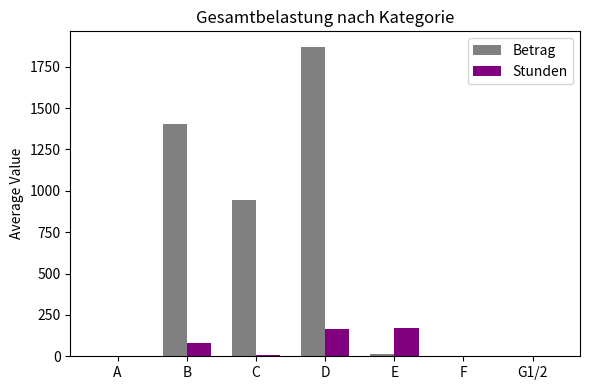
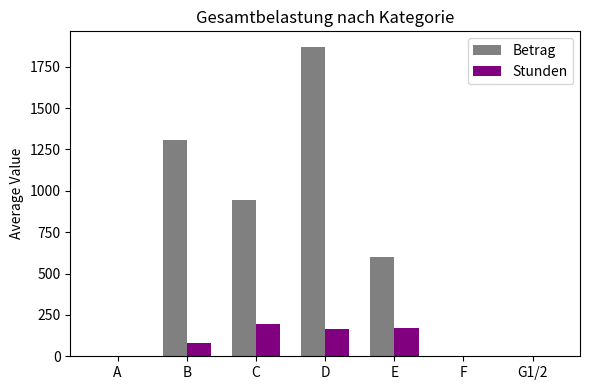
  {
    "Betrag": {
      "A": 0,
-     "B": 1400,
+     "B": 1310,
      "C": 940,
      "D": 1870,
-     "E": 20,
+     "E": 600,
      "F": 0,
      "G1/2": 0
    },
    "Stunden": {
      "A": 0,
      "B": 80,
-     "C": 10,
+     "C": 190,
      "D": 170,
      "E": 170,
      "F": 0,
      "G1/2": 0
    }
  }
